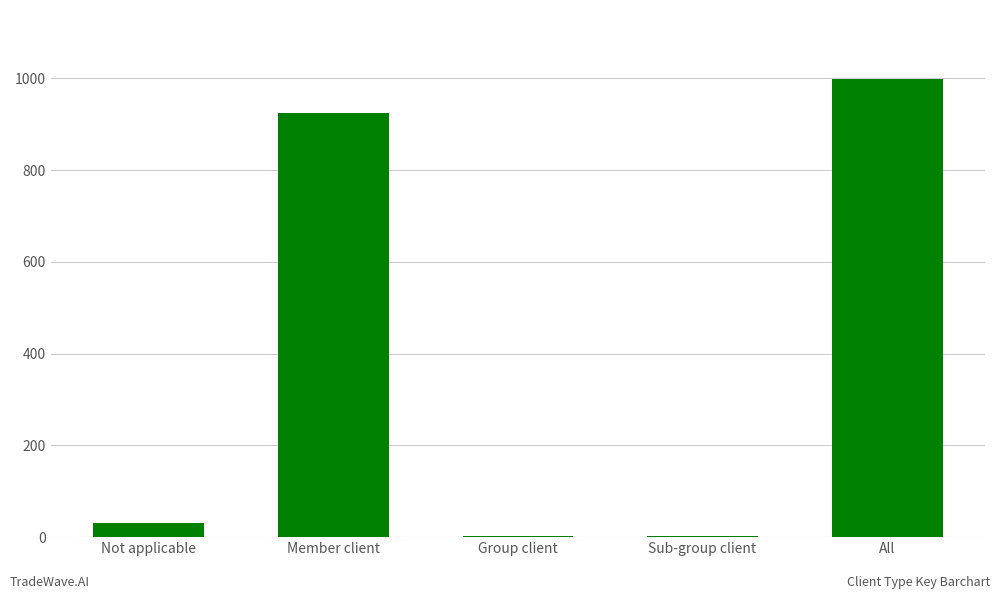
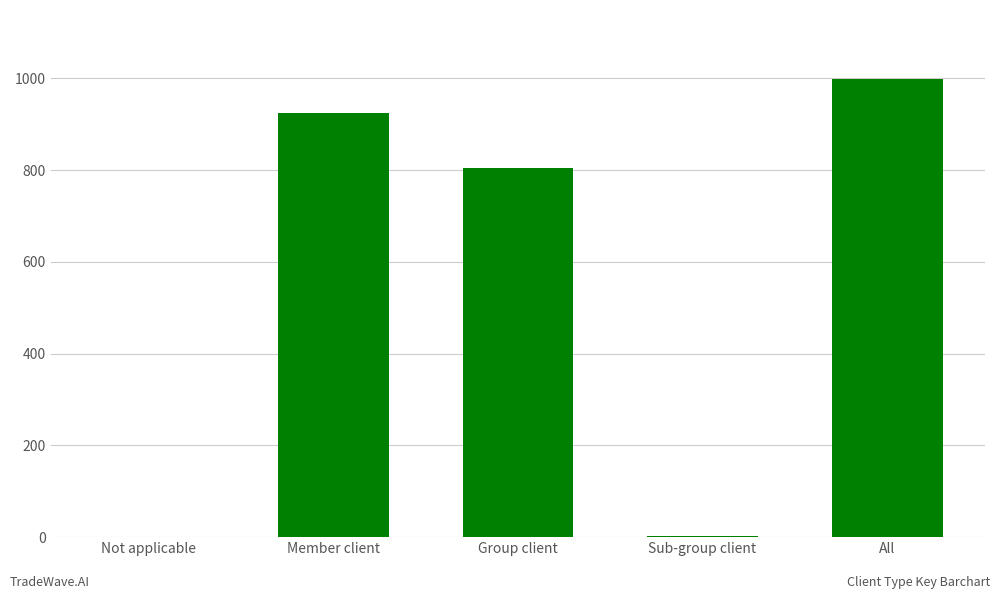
  {
-   "Not applicable": 30,
+   "Not applicable": 0,
    "Member client": 930,
-   "Group client": 0,
+   "Group client": 800,
    "All": 1000
  }
